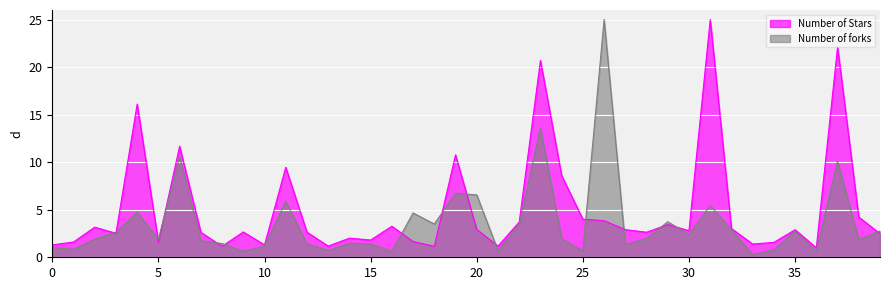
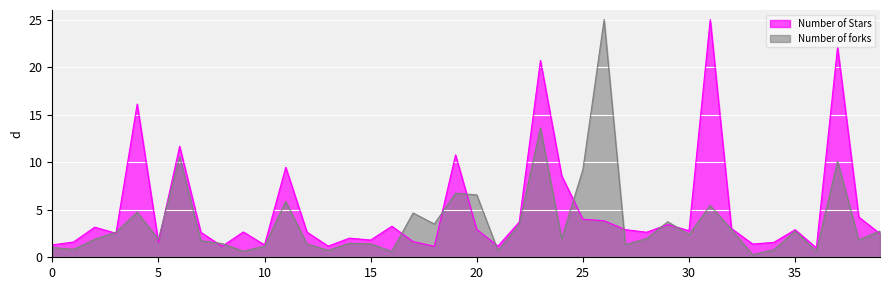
  {
    "Number of Stars": {
      "5": 2,
      "15": 2,
      "20": 3,
      "25": 4,
      "30": 3
    },
    "Number of forks": {
      "5": 2,
      "15": 1,
      "20": 7,
-     "25": 1,
+     "25": 9,
      "30": 2
    }
  }
